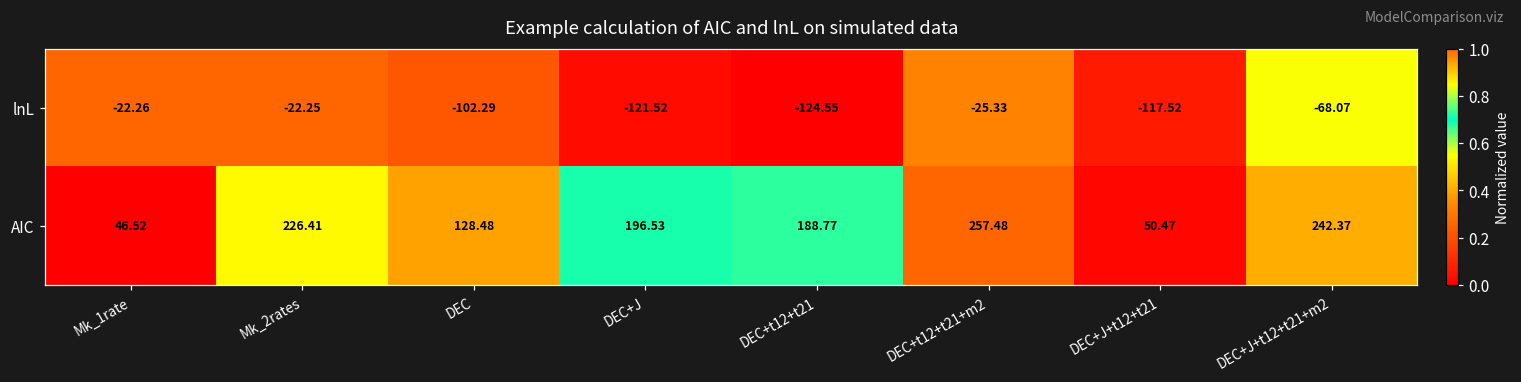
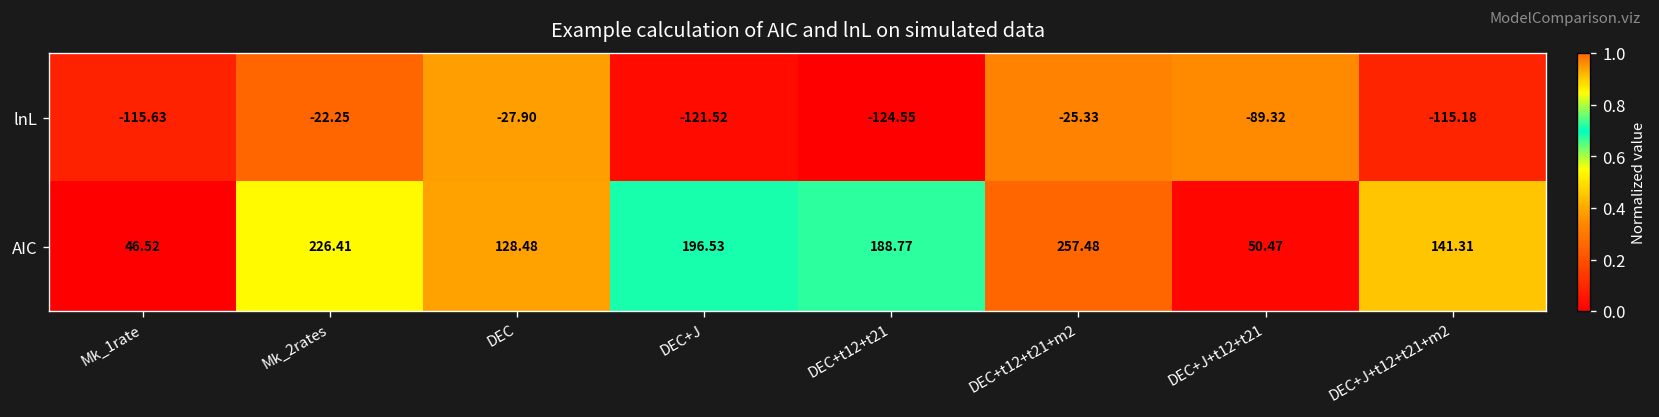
  {
    "lnL": {
-     "Mk_1rate": -22.26,
+     "Mk_1rate": -115.63,
      "Mk_2rates": -22.25,
-     "DEC": -102.29,
+     "DEC": -27.90,
      "DEC+J": -121.52,
      "DEC+t12+t21": -124.55,
      "DEC+t12+t21+m2": -25.33,
-     "DEC+J+t12+t21": -117.52,
-     "DEC+J+t12+t21+m2": -68.07
+     "DEC+J+t12+t21": -89.32,
+     "DEC+J+t12+t21+m2": -115.18
    },
    "AIC": {
      "Mk_1rate": 46.52,
      "Mk_2rates": 226.41,
      "DEC": 128.48,
      "DEC+J": 196.53,
      "DEC+t12+t21": 188.77,
      "DEC+t12+t21+m2": 257.48,
      "DEC+J+t12+t21": 50.47,
-     "DEC+J+t12+t21+m2": 242.37
+     "DEC+J+t12+t21+m2": 141.31
    }
  }
